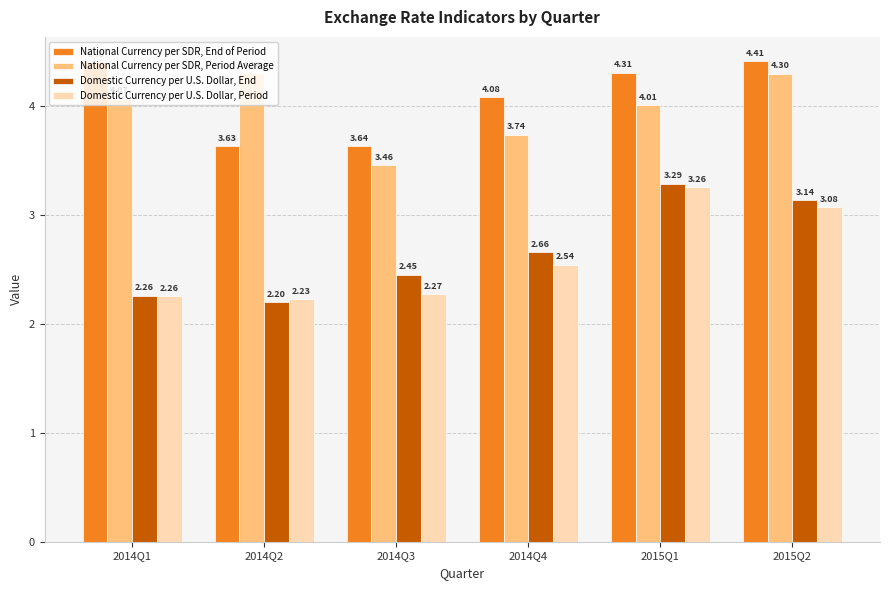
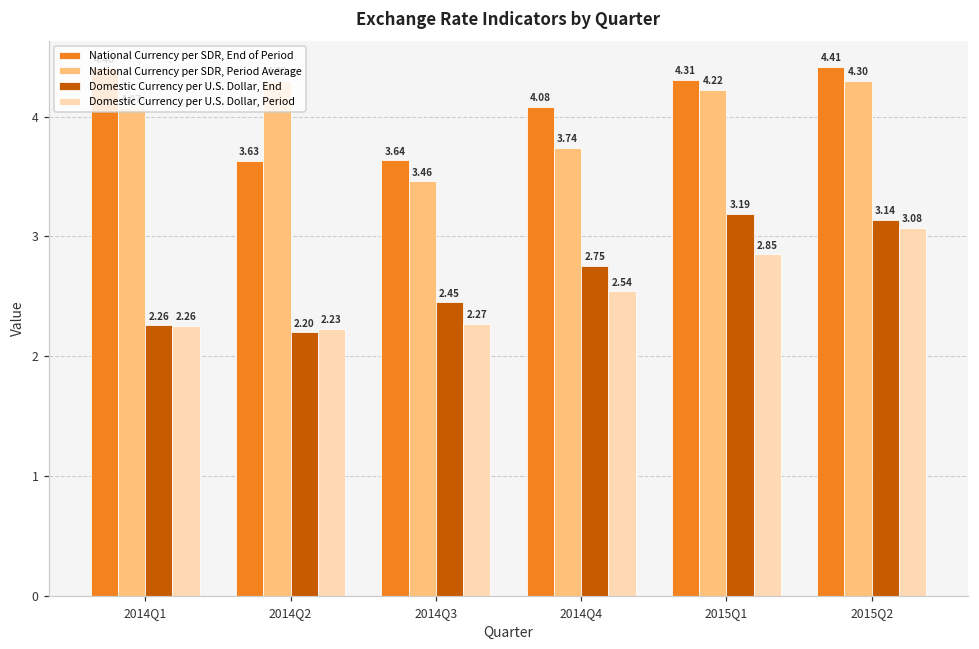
  {
    "National Currency per SDR, End of Period": {
      "2014Q2": 3.63,
      "2014Q3": 3.64,
      "2014Q4": 4.08,
      "2015Q1": 4.31,
      "2015Q2": 4.41
    },
    "National Currency per SDR, Period Average": {
      "2014Q3": 3.46,
      "2014Q4": 3.74,
-     "2015Q1": 4.01,
+     "2015Q1": 4.22,
      "2015Q2": 4.30
    },
    "Domestic Currency per U.S. Dollar, End": {
      "2014Q1": 2.26,
      "2014Q2": 2.20,
      "2014Q3": 2.45,
-     "2014Q4": 2.66,
-     "2015Q1": 3.29,
+     "2014Q4": 2.75,
+     "2015Q1": 3.19,
      "2015Q2": 3.14
    },
    "Domestic Currency per U.S. Dollar, Period": {
      "2014Q1": 2.26,
      "2014Q2": 2.23,
      "2014Q3": 2.27,
      "2014Q4": 2.54,
-     "2015Q1": 3.26,
+     "2015Q1": 2.85,
      "2015Q2": 3.08
    }
  }
